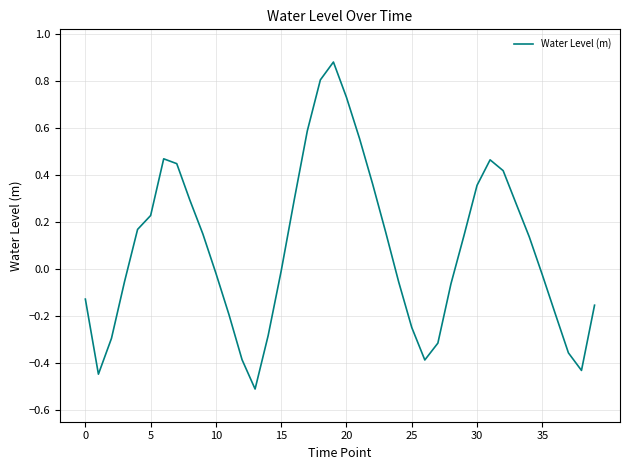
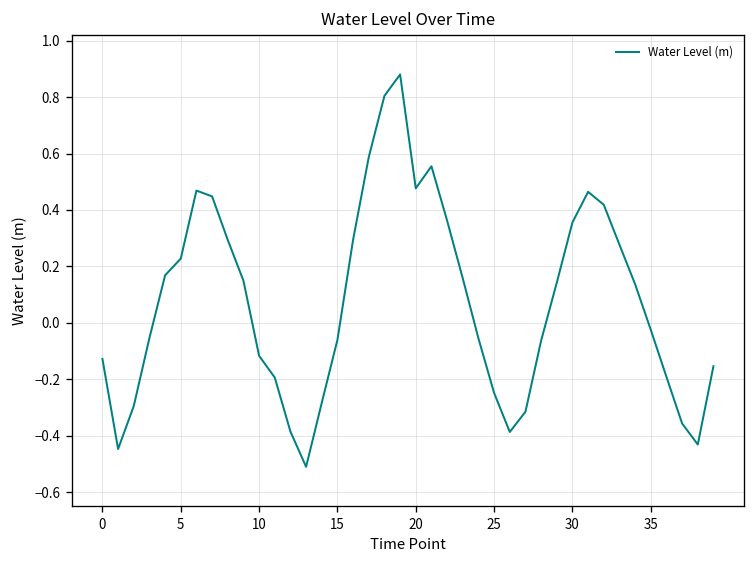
  {
    "0": -0.13,
    "5": 0.23,
-   "10": -0.02,
-   "15": -0.01,
-   "20": 0.73,
+   "10": -0.12,
+   "15": -0.06,
+   "20": 0.48,
    "25": -0.25,
    "30": 0.36,
    "35": -0.02
  }
